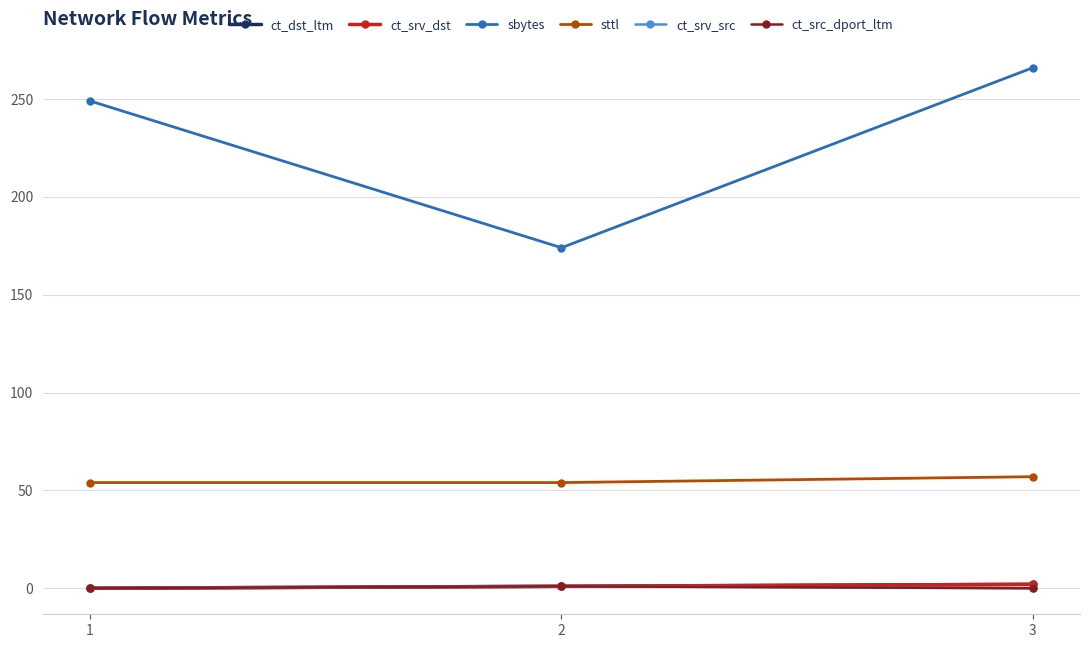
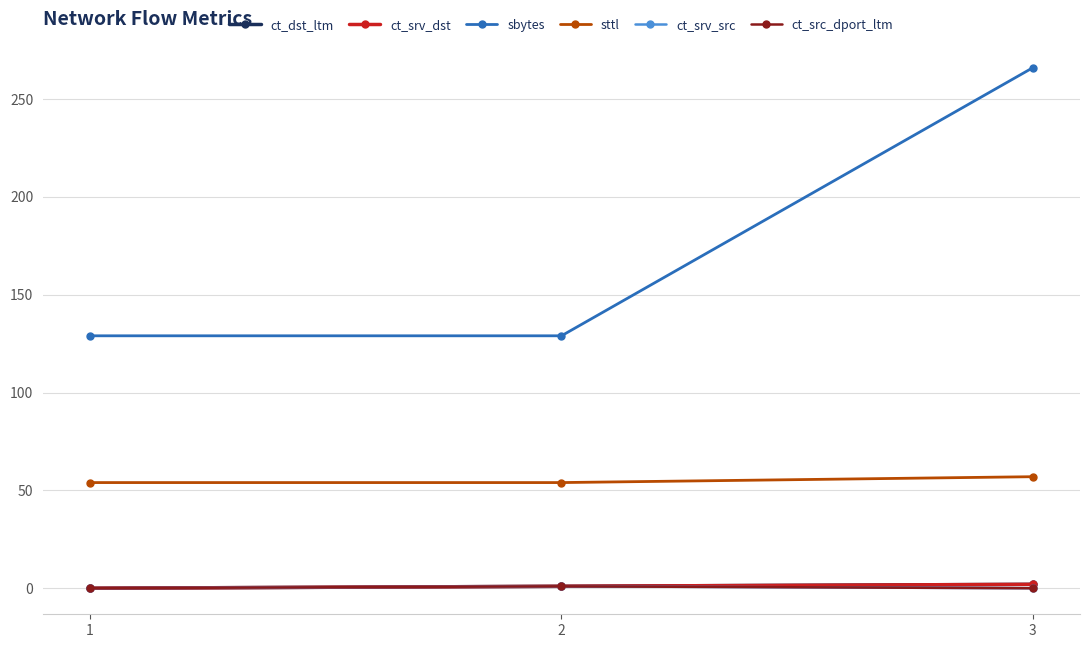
  {
    "sbytes": {
-     "1": 249,
-     "2": 174,
+     "1": 129,
+     "2": 129,
      "3": 266
    },
    "ct_src_dport_ltm": {
      "3": 0
    }
  }
